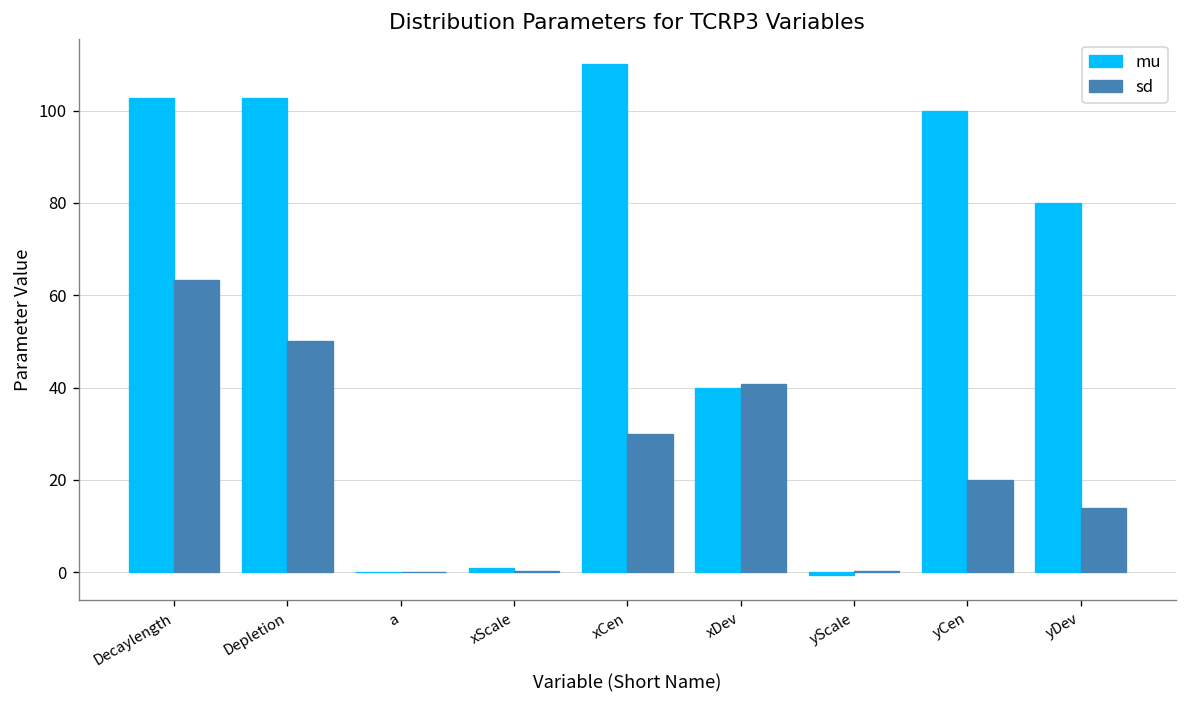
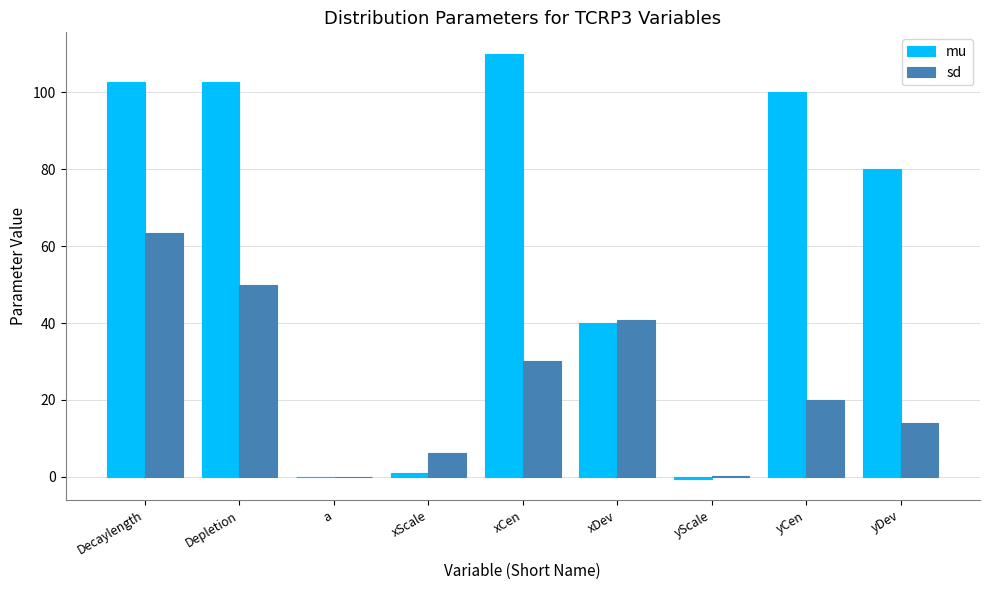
  {
    "mu": {
      "Decaylength": 103,
      "Depletion": 103,
      "xScale": 1,
      "xCen": 110,
      "xDev": 40,
      "yCen": 100,
      "yDev": 80
    },
    "sd": {
      "Decaylength": 63,
      "Depletion": 50,
-     "xScale": 0,
+     "xScale": 6,
      "xCen": 30,
      "xDev": 41,
      "yCen": 20,
      "yDev": 14
    }
  }
